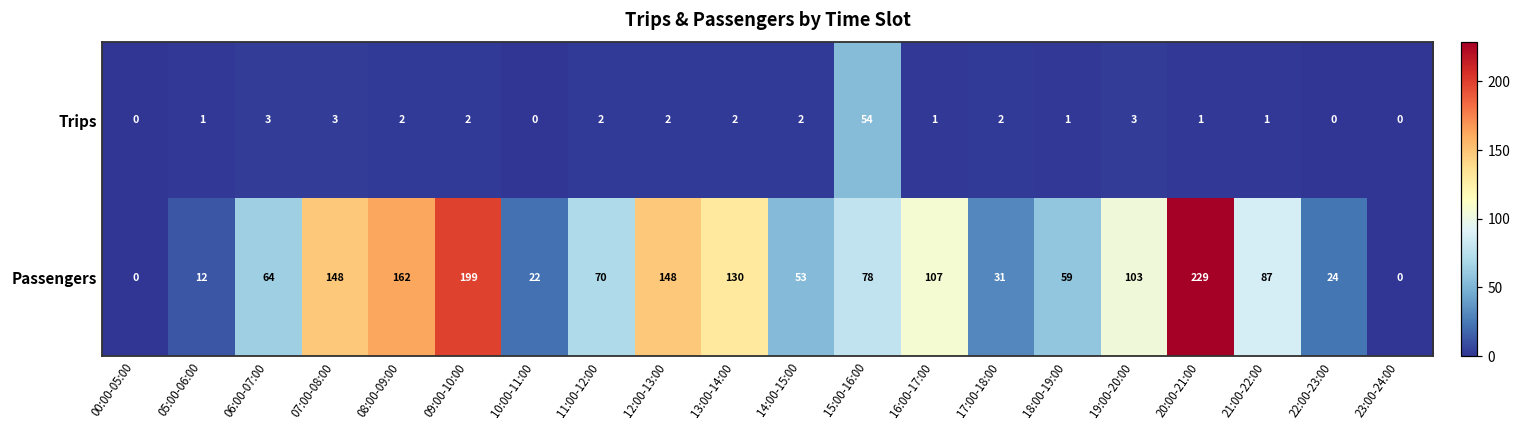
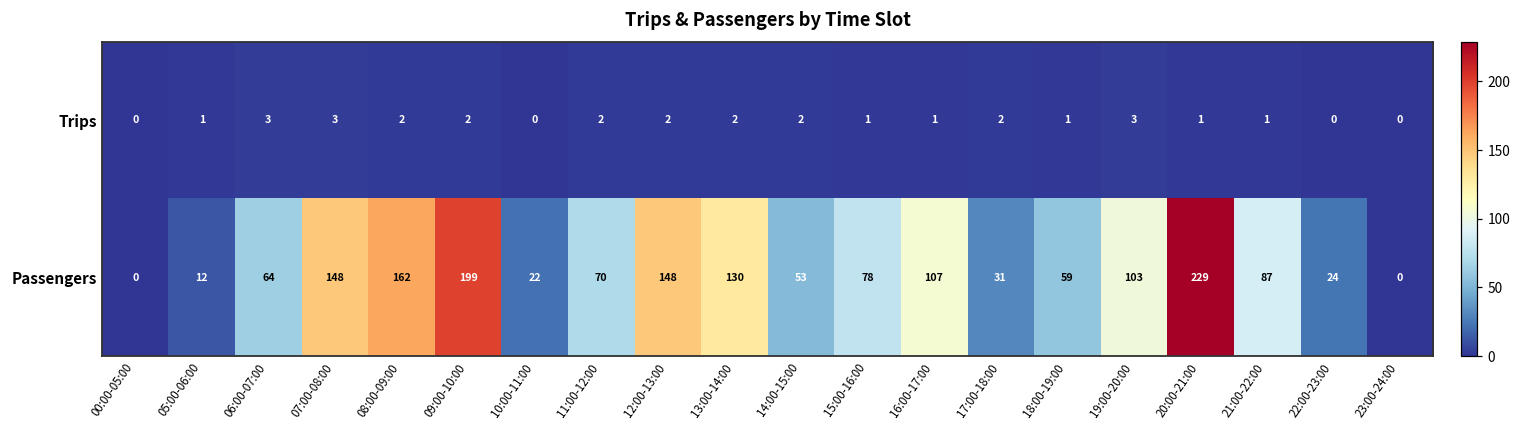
  {
    "Trips": {
      "00:00-05:00": 0,
      "05:00-06:00": 1,
      "06:00-07:00": 3,
      "07:00-08:00": 3,
      "08:00-09:00": 2,
      "09:00-10:00": 2,
      "10:00-11:00": 0,
      "11:00-12:00": 2,
      "12:00-13:00": 2,
      "13:00-14:00": 2,
      "14:00-15:00": 2,
-     "15:00-16:00": 54,
+     "15:00-16:00": 1,
      "16:00-17:00": 1,
      "17:00-18:00": 2,
      "18:00-19:00": 1,
      "19:00-20:00": 3,
      "20:00-21:00": 1,
      "21:00-22:00": 1,
      "22:00-23:00": 0,
      "23:00-24:00": 0
    },
    "Passengers": {
      "00:00-05:00": 0,
      "05:00-06:00": 12,
      "06:00-07:00": 64,
      "07:00-08:00": 148,
      "08:00-09:00": 162,
      "09:00-10:00": 199,
      "10:00-11:00": 22,
      "11:00-12:00": 70,
      "12:00-13:00": 148,
      "13:00-14:00": 130,
      "14:00-15:00": 53,
      "15:00-16:00": 78,
      "16:00-17:00": 107,
      "17:00-18:00": 31,
      "18:00-19:00": 59,
      "19:00-20:00": 103,
      "20:00-21:00": 229,
      "21:00-22:00": 87,
      "22:00-23:00": 24,
      "23:00-24:00": 0
    }
  }
